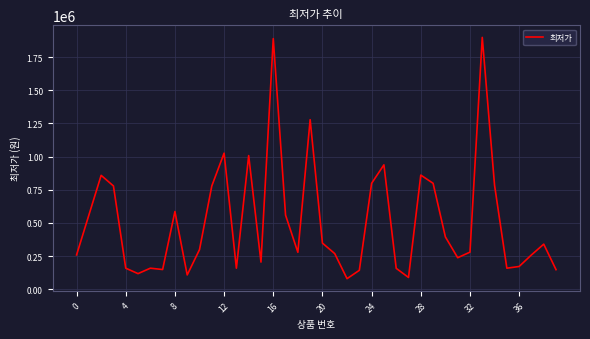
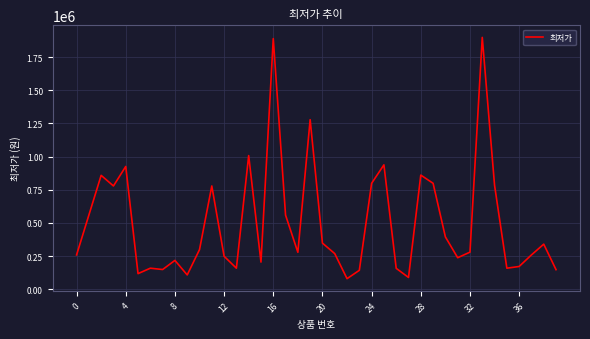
  {
    "0": 260000,
-   "4": 160000,
-   "8": 590000,
-   "12": 1030000,
+   "4": 930000,
+   "8": 220000,
+   "12": 250000,
    "16": 1890000,
    "20": 350000,
    "24": 800000,
    "28": 860000,
    "32": 280000,
    "36": 170000
  }
